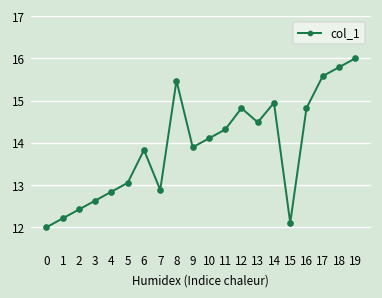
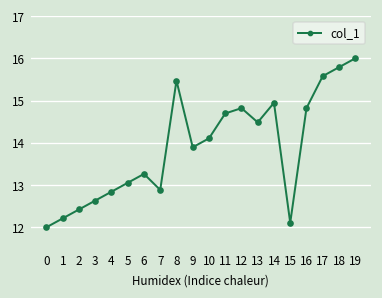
  {
    "0": 12.0,
    "1": 12.2,
    "2": 12.4,
    "3": 12.6,
    "4": 12.8,
    "5": 13.1,
-   "6": 13.8,
+   "6": 13.3,
    "7": 12.9,
    "8": 15.5,
    "9": 13.9,
    "10": 14.1,
-   "11": 14.3,
+   "11": 14.7,
    "12": 14.8,
    "13": 14.5,
    "14": 14.9,
    "15": 12.1,
    "16": 14.8,
    "17": 15.6,
    "18": 15.8,
    "19": 16.0
  }
